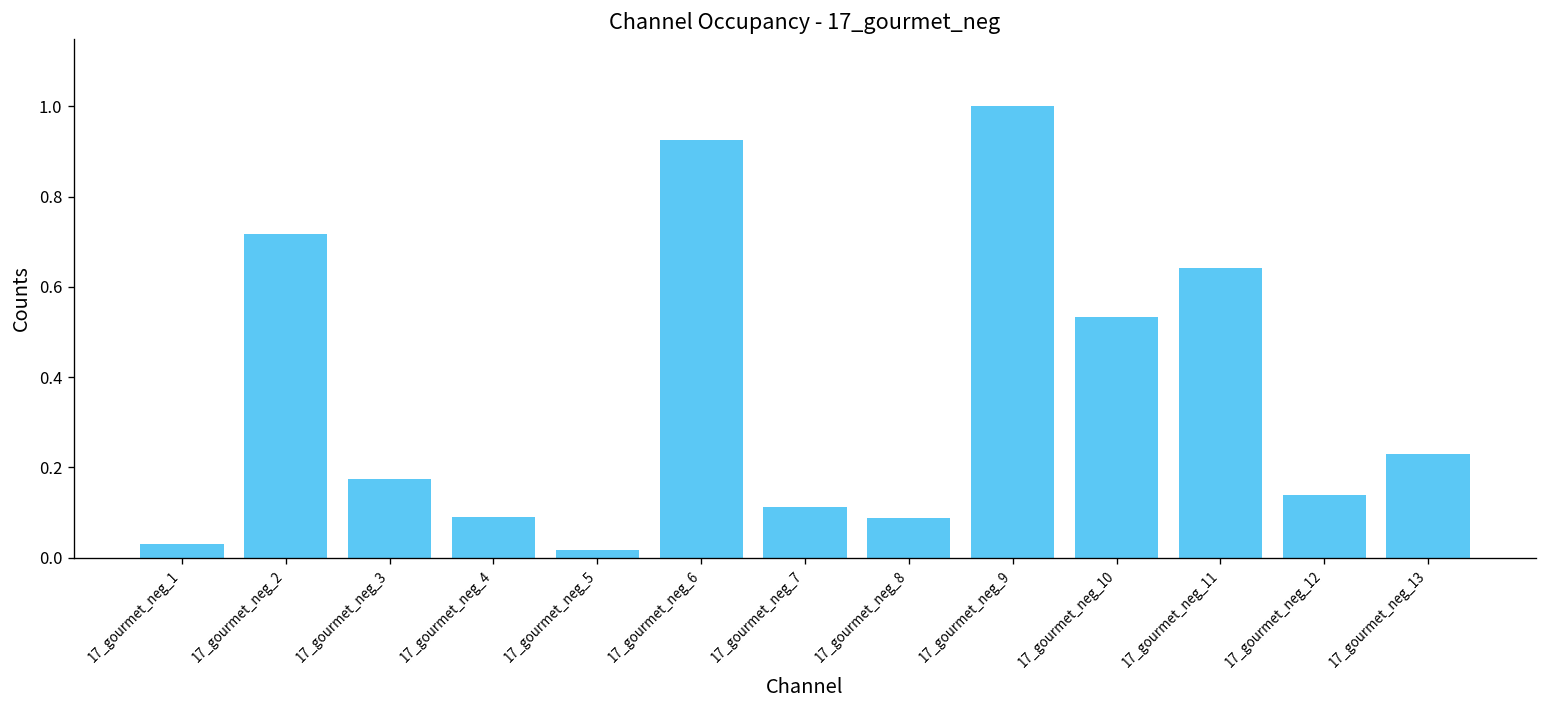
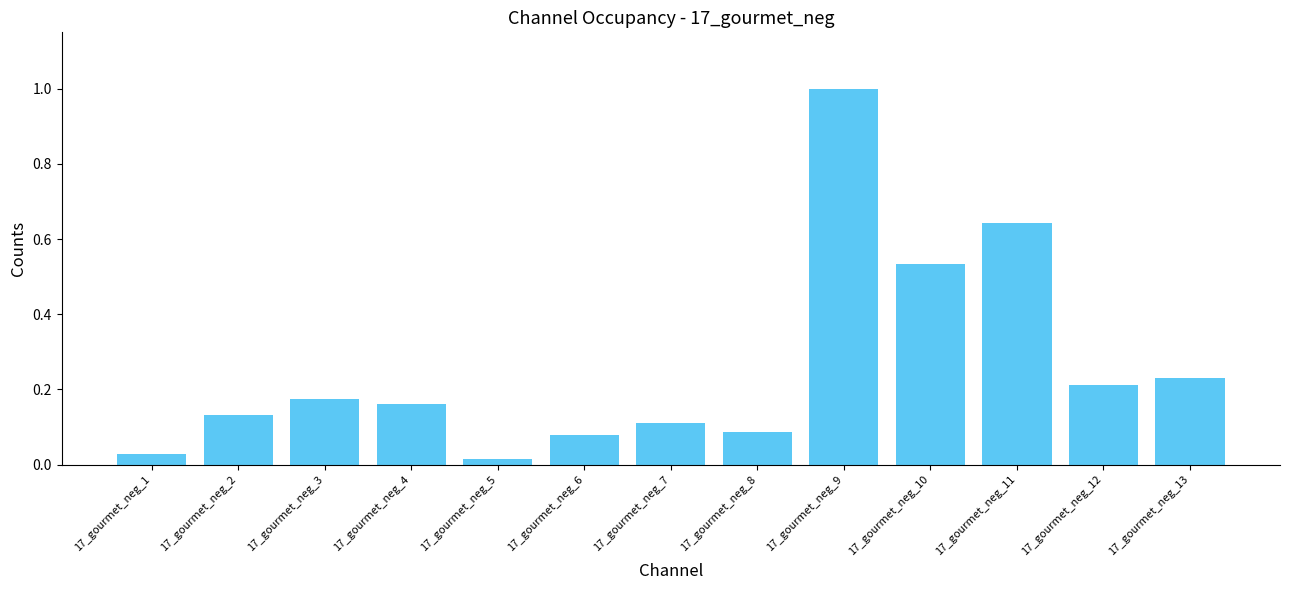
  {
    "17_gourmet_neg_1": 0.03,
-   "17_gourmet_neg_2": 0.72,
+   "17_gourmet_neg_2": 0.13,
    "17_gourmet_neg_3": 0.18,
-   "17_gourmet_neg_4": 0.09,
+   "17_gourmet_neg_4": 0.16,
    "17_gourmet_neg_5": 0.02,
-   "17_gourmet_neg_6": 0.92,
+   "17_gourmet_neg_6": 0.08,
    "17_gourmet_neg_7": 0.11,
    "17_gourmet_neg_8": 0.09,
    "17_gourmet_neg_9": 1.00,
    "17_gourmet_neg_10": 0.53,
    "17_gourmet_neg_11": 0.64,
-   "17_gourmet_neg_12": 0.14,
+   "17_gourmet_neg_12": 0.21,
    "17_gourmet_neg_13": 0.23
  }
